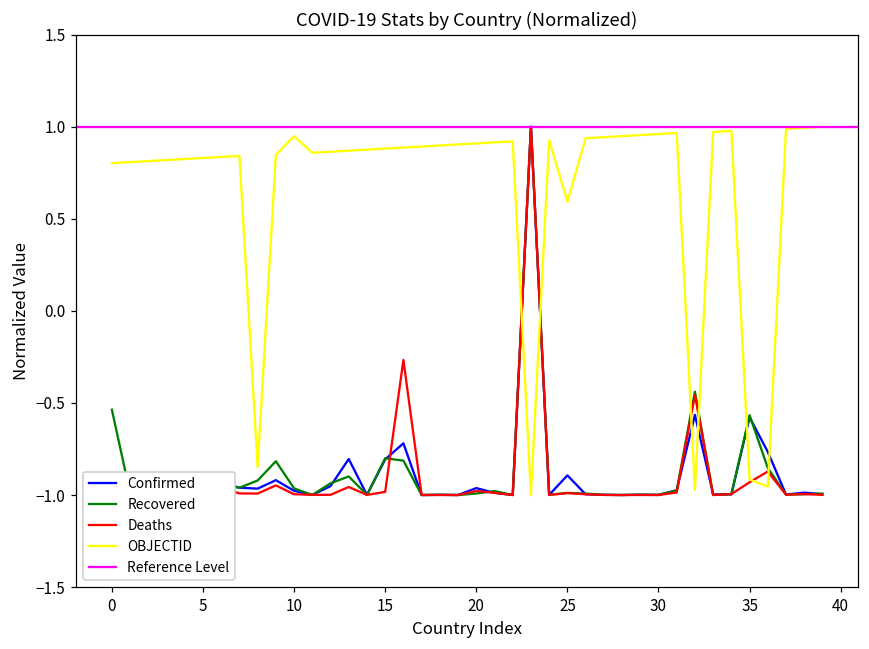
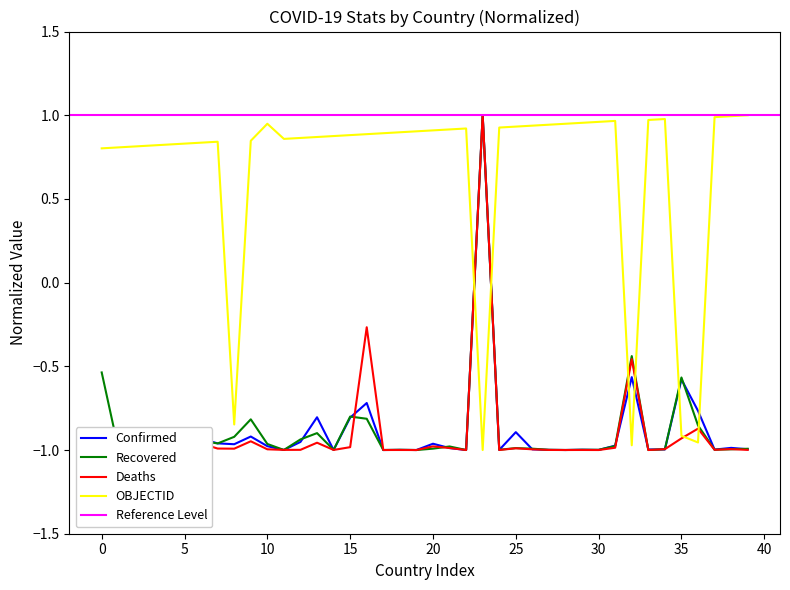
  {
    "Confirmed": {
      "20": -0.96,
      "25": -0.89
    },
    "Recovered": {
      "0": -0.54
    },
    "Deaths": {
      "10": -1.00,
      "15": -0.98,
      "35": -0.93
    },
    "OBJECTID": {
      "0": 0.80,
      "5": 0.83,
      "10": 0.95,
      "15": 0.88,
      "20": 0.91,
-     "25": 0.59,
+     "25": 0.93,
      "30": 0.96,
      "35": -0.92
    }
  }
